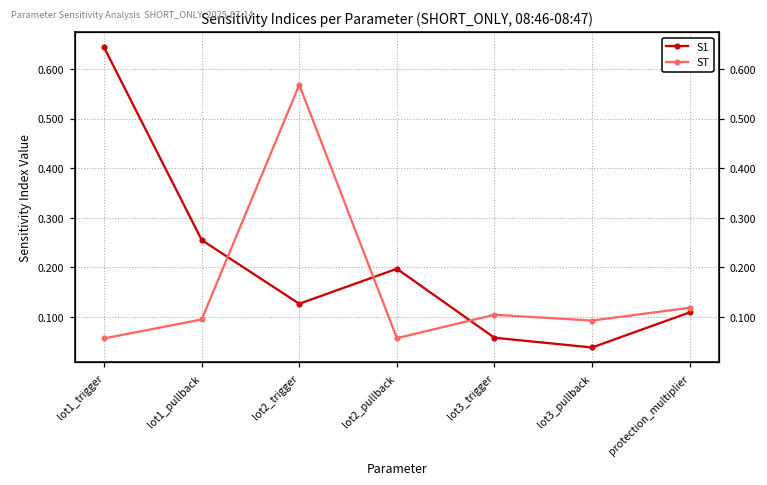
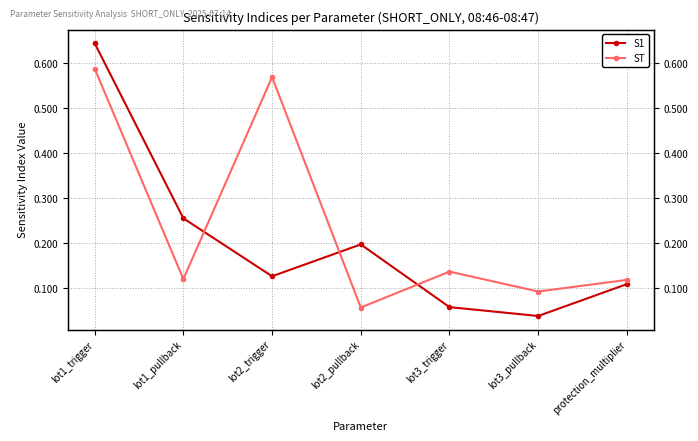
  {
    "S1": {
      "lot1_trigger": 0.64,
      "lot1_pullback": 0.26,
      "lot2_trigger": 0.13,
      "lot2_pullback": 0.20,
      "lot3_trigger": 0.06,
      "lot3_pullback": 0.04,
      "protection_multiplier": 0.11
    },
    "ST": {
-     "lot1_trigger": 0.06,
-     "lot1_pullback": 0.09,
+     "lot1_trigger": 0.59,
+     "lot1_pullback": 0.12,
      "lot2_trigger": 0.57,
      "lot2_pullback": 0.06,
-     "lot3_trigger": 0.10,
+     "lot3_trigger": 0.14,
      "lot3_pullback": 0.09,
      "protection_multiplier": 0.12
    }
  }
